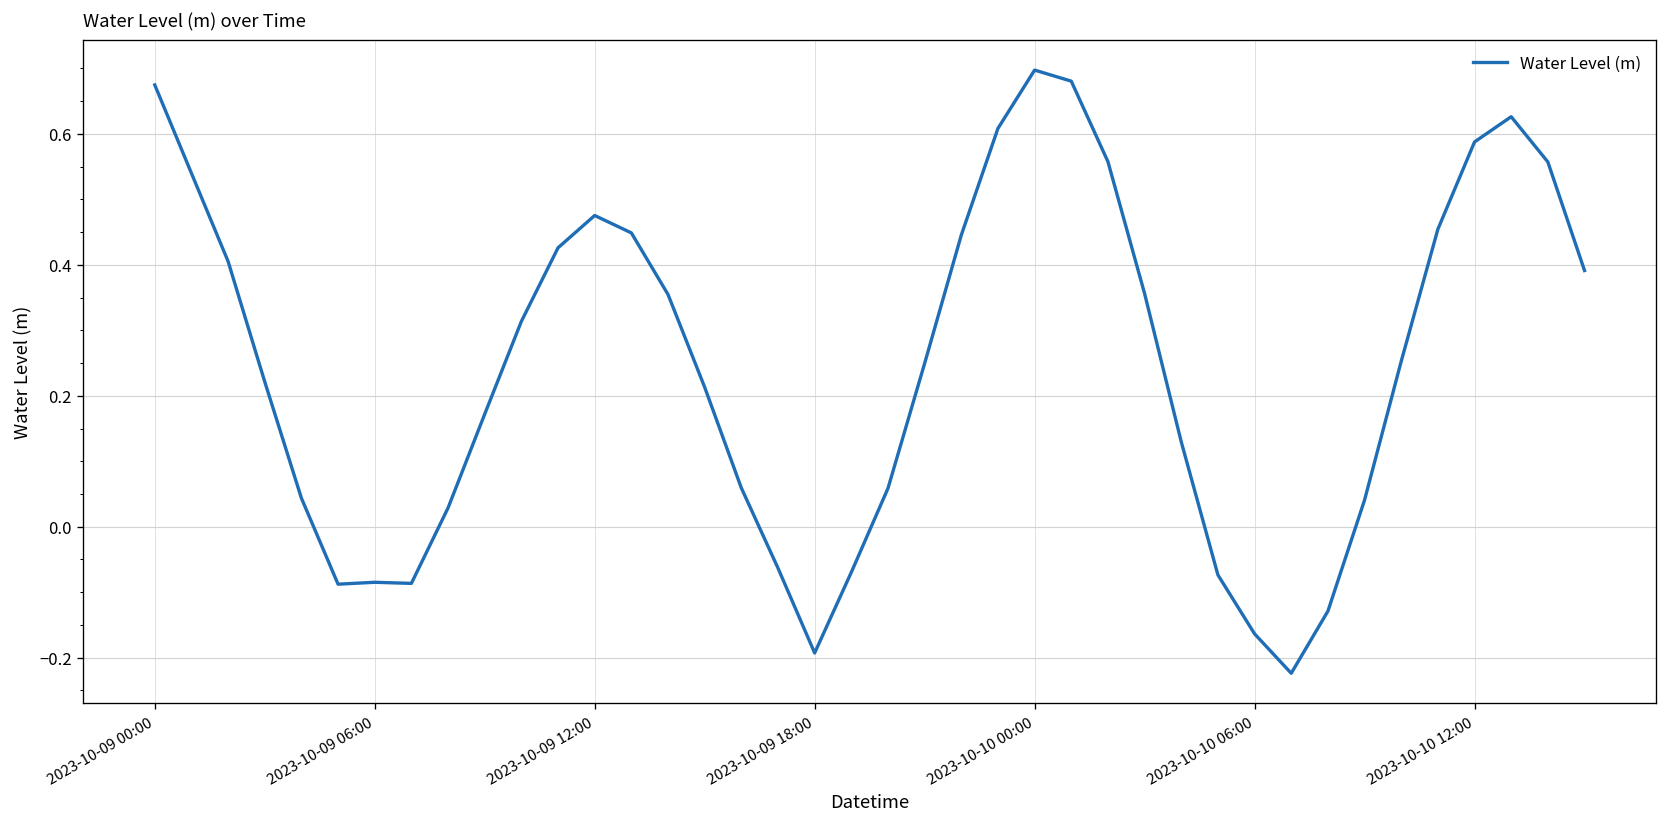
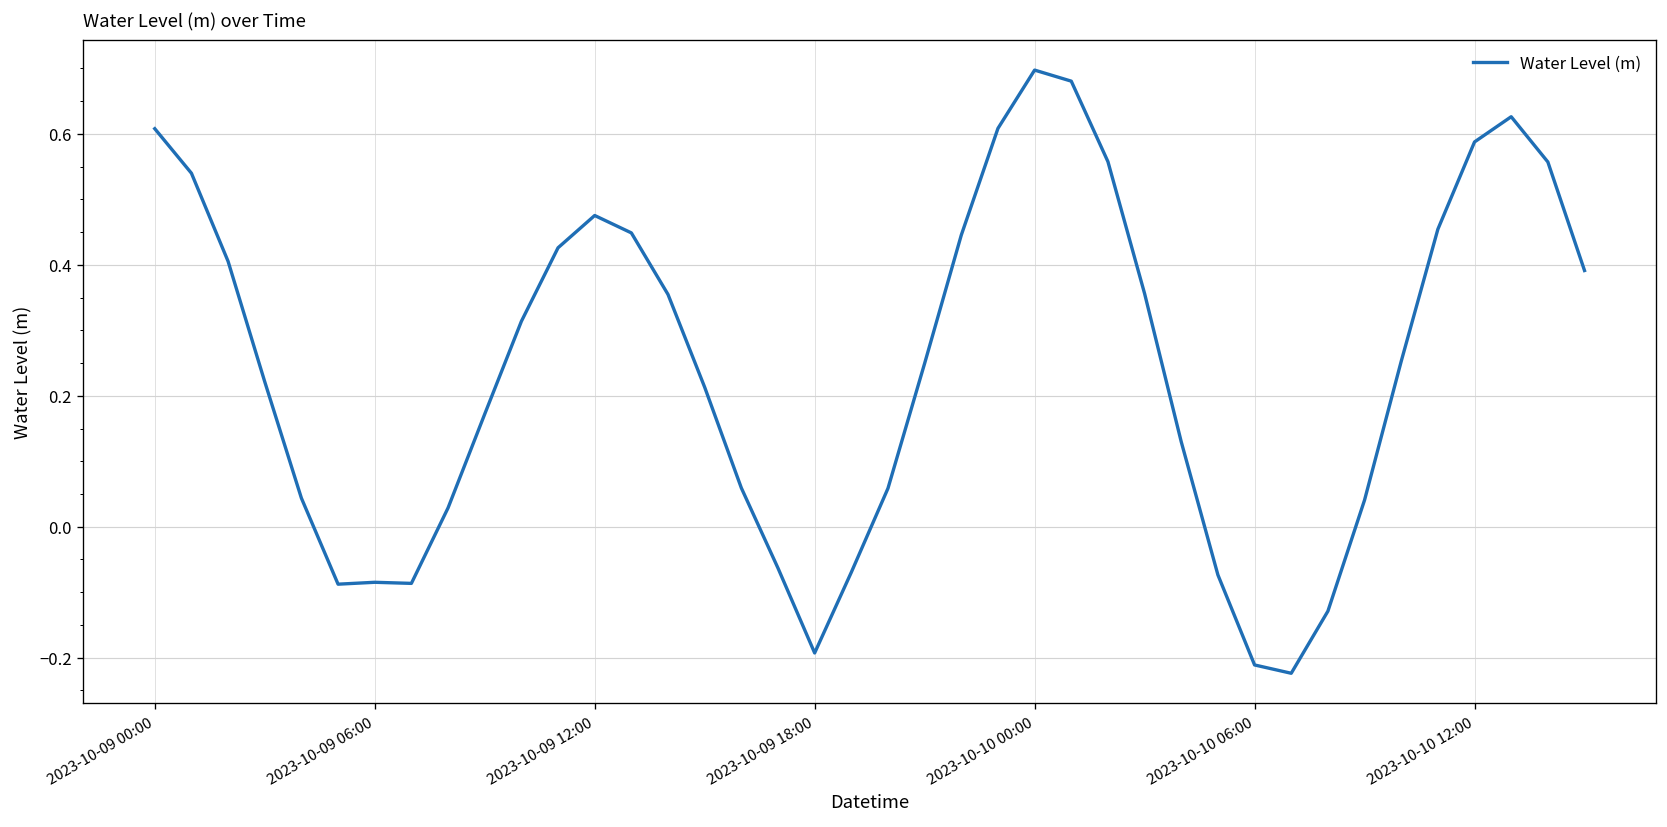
  {
-   "2023-10-09 00:00": 0.67,
+   "2023-10-09 00:00": 0.61,
    "2023-10-09 06:00": -0.08,
    "2023-10-09 12:00": 0.48,
    "2023-10-09 18:00": -0.19,
    "2023-10-10 00:00": 0.70,
-   "2023-10-10 06:00": -0.16,
+   "2023-10-10 06:00": -0.21,
    "2023-10-10 12:00": 0.59
  }
